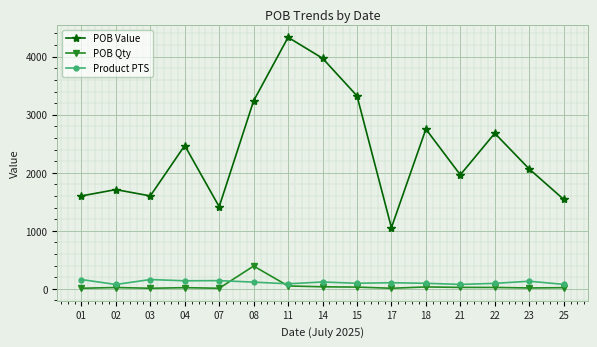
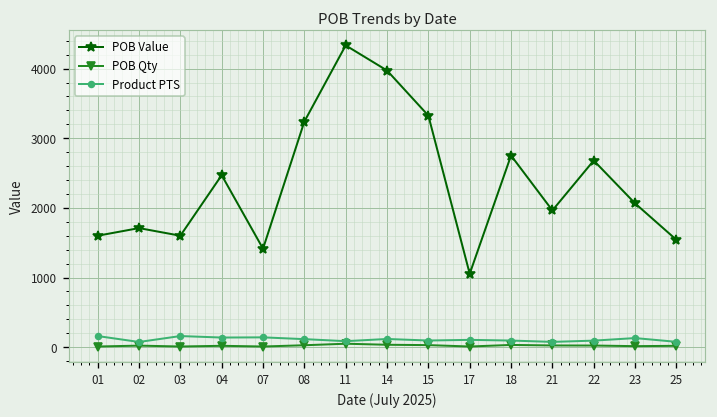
  {
    "POB Value": {
      "01": 1600,
      "02": 1700,
      "03": 1600,
      "04": 2500,
      "07": 1400,
      "08": 3200,
      "11": 4300,
      "14": 4000,
      "15": 3300,
      "17": 1100,
      "18": 2800,
      "21": 2000,
      "22": 2700,
      "23": 2100,
      "25": 1500
    },
    "POB Qty": {
      "01": 0,
      "02": 0,
      "03": 0,
      "04": 0,
      "07": 0,
-     "08": 400,
+     "08": 0,
      "14": 0,
      "15": 0,
      "17": 0,
      "18": 0,
      "21": 0,
      "22": 0,
      "23": 0,
      "25": 0
    },
    "Product PTS": {
      "01": 200,
      "02": 100,
      "03": 200,
      "04": 100,
      "07": 100,
      "08": 100,
      "14": 100,
      "15": 100,
      "17": 100,
      "18": 100,
      "21": 100,
      "22": 100,
      "23": 100,
      "25": 100
    }
  }
